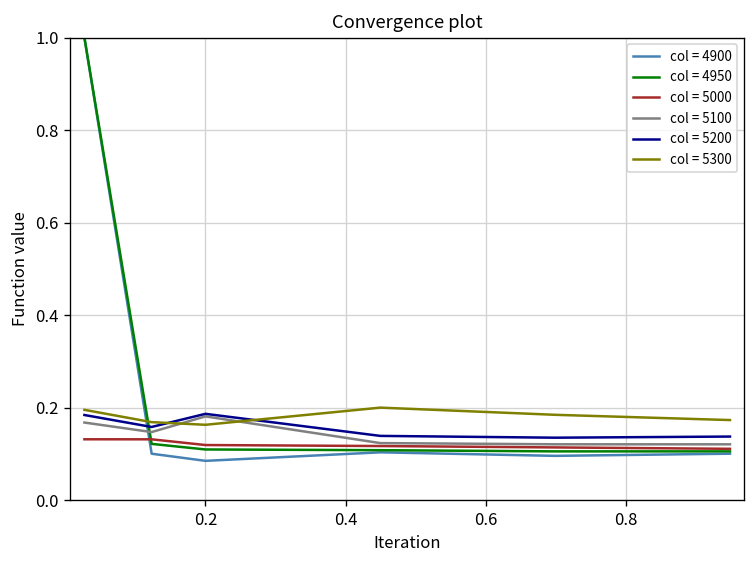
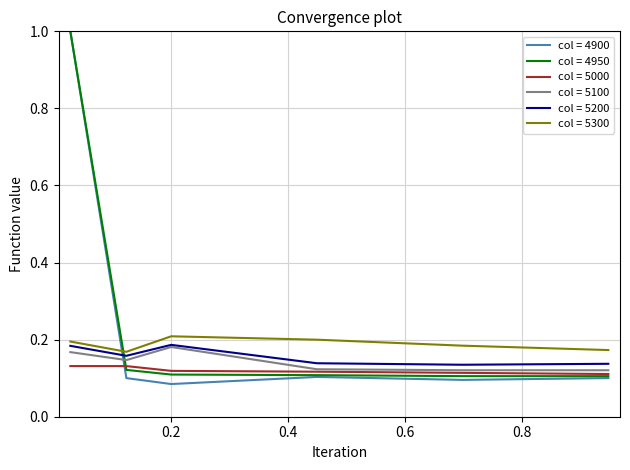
  {
    "col = 4900": {
      "0.2": 0.08
    },
    "col = 4950": {
      "0.2": 0.11
    },
    "col = 5000": {
      "0.2": 0.12
    },
    "col = 5300": {
-     "0.2": 0.16
+     "0.2": 0.21
    }
  }
